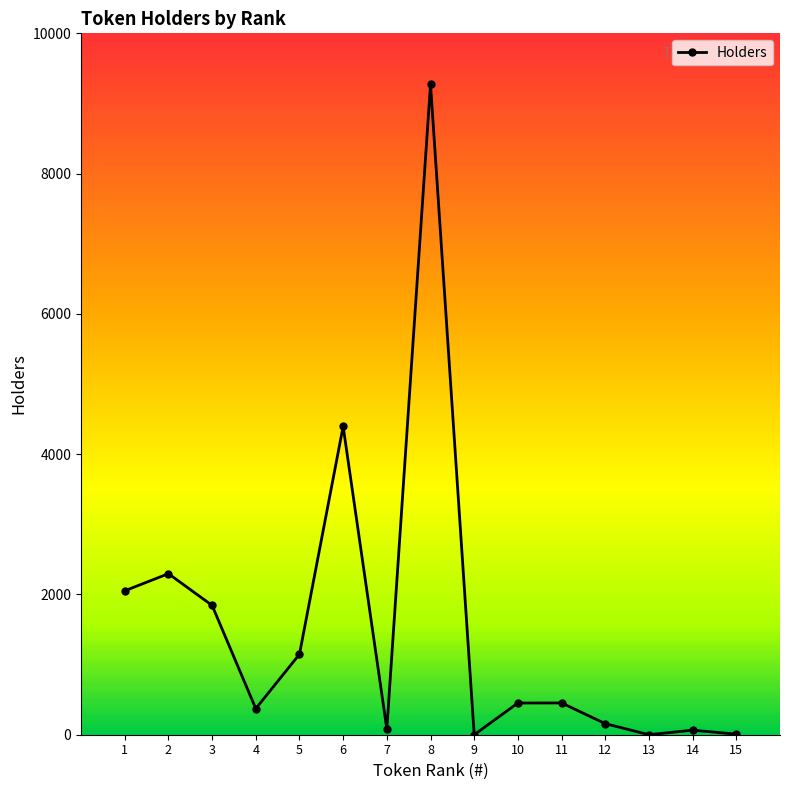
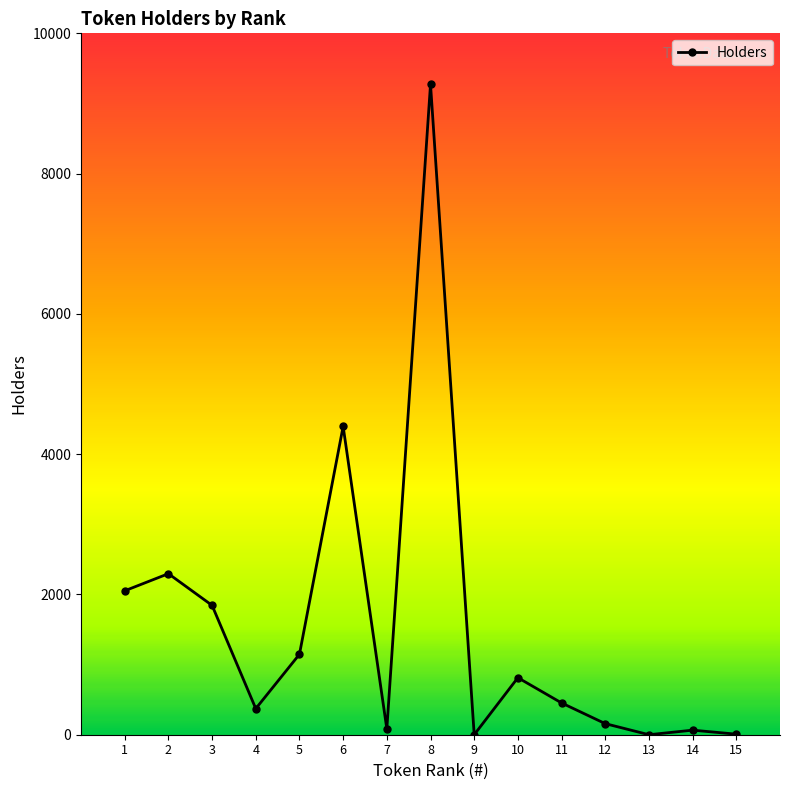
  {
    "1": 2100,
    "2": 2300,
    "3": 1800,
    "4": 400,
    "5": 1100,
    "6": 4400,
    "7": 100,
    "8": 9300,
    "9": 0,
-   "10": 500,
+   "10": 800,
    "11": 500,
    "12": 200,
    "13": 0,
    "14": 100,
    "15": 0
  }
